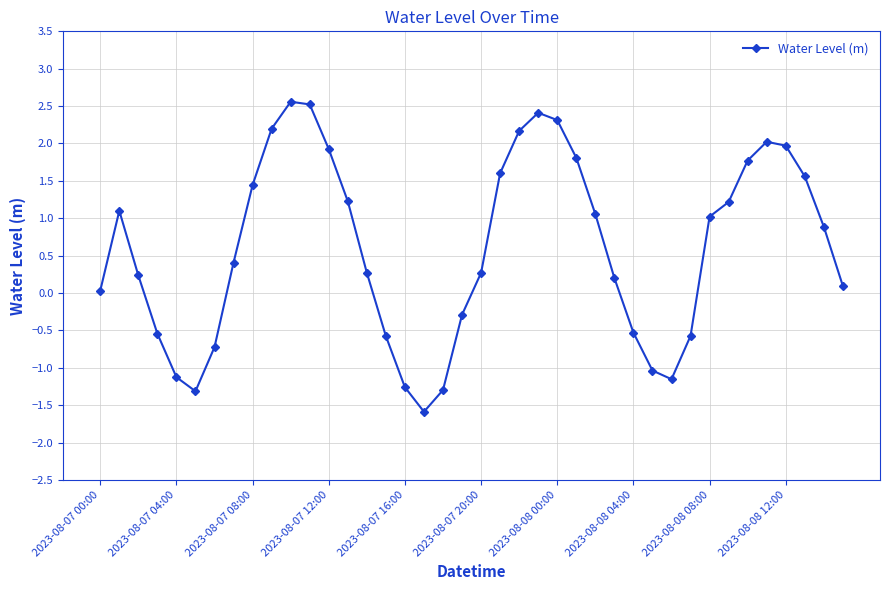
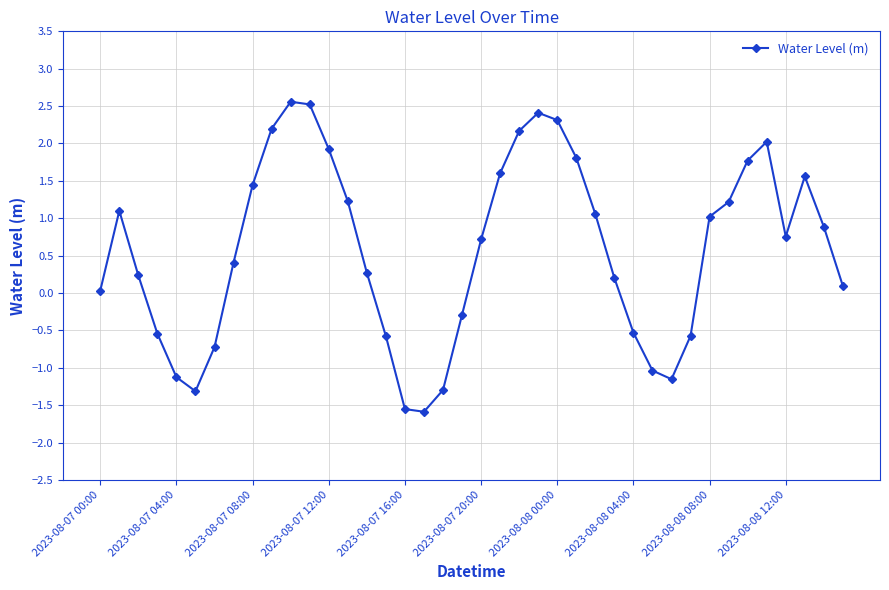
  {
    "2023-08-07 00:00": 0.0,
    "2023-08-07 04:00": -1.1,
    "2023-08-07 08:00": 1.4,
    "2023-08-07 12:00": 1.9,
-   "2023-08-07 16:00": -1.3,
-   "2023-08-07 20:00": 0.3,
+   "2023-08-07 16:00": -1.6,
+   "2023-08-07 20:00": 0.7,
    "2023-08-08 00:00": 2.3,
    "2023-08-08 04:00": -0.5,
    "2023-08-08 08:00": 1.0,
-   "2023-08-08 12:00": 2.0
+   "2023-08-08 12:00": 0.8
  }
